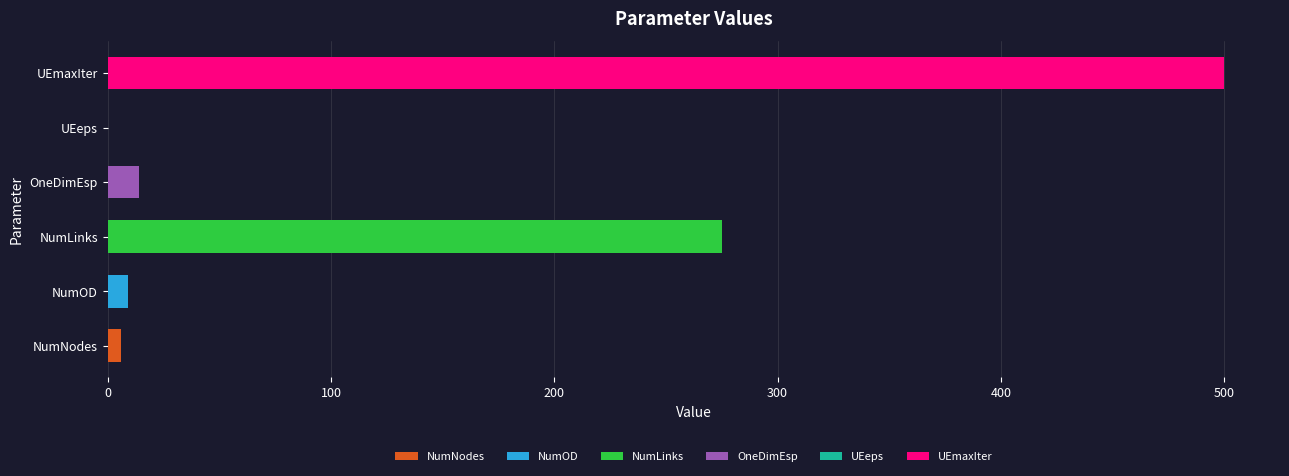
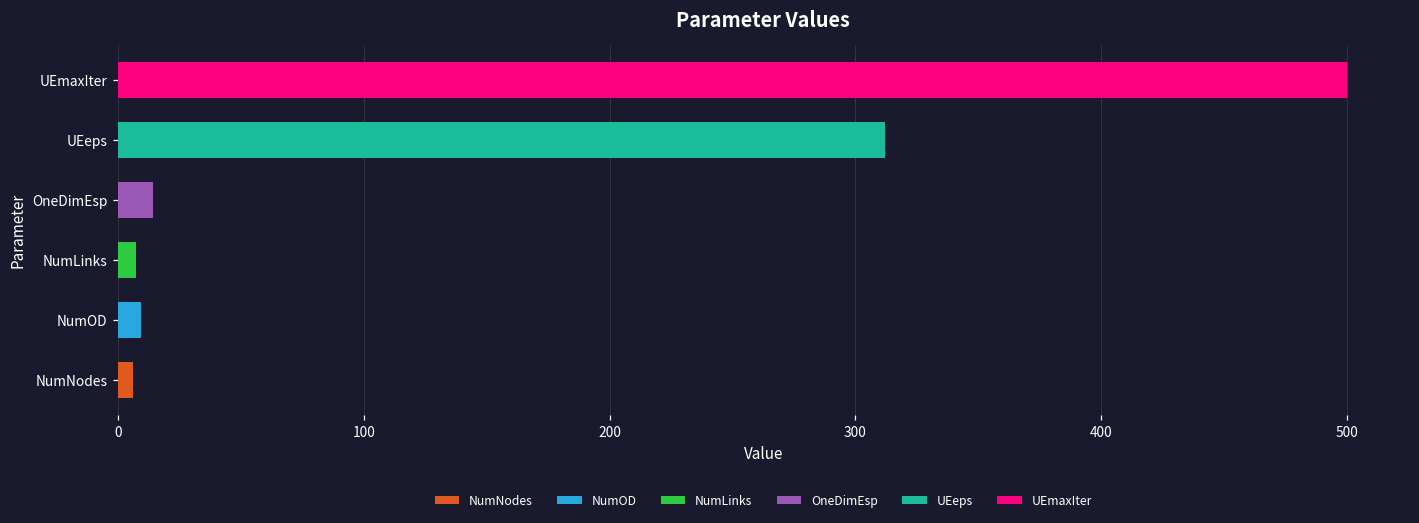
  {
    "UEmaxIter": 500,
-   "UEeps": 0,
+   "UEeps": 312,
    "OneDimEsp": 14,
-   "NumLinks": 275,
+   "NumLinks": 7,
    "NumOD": 9,
    "NumNodes": 6
  }
